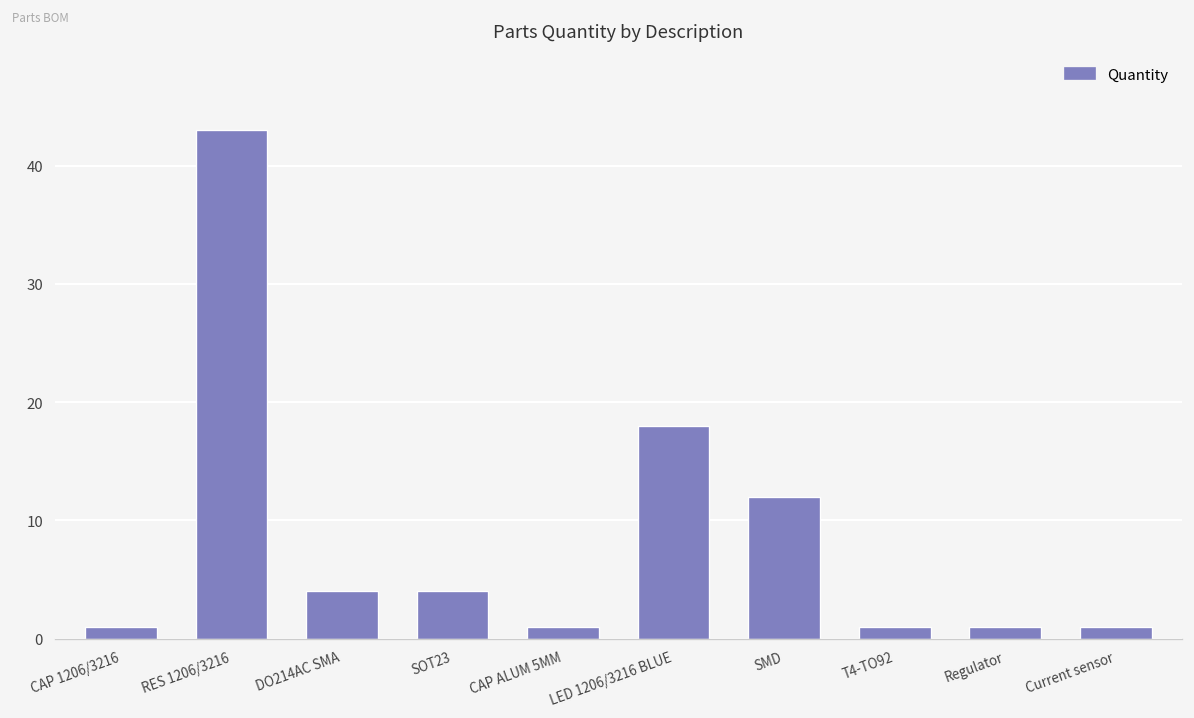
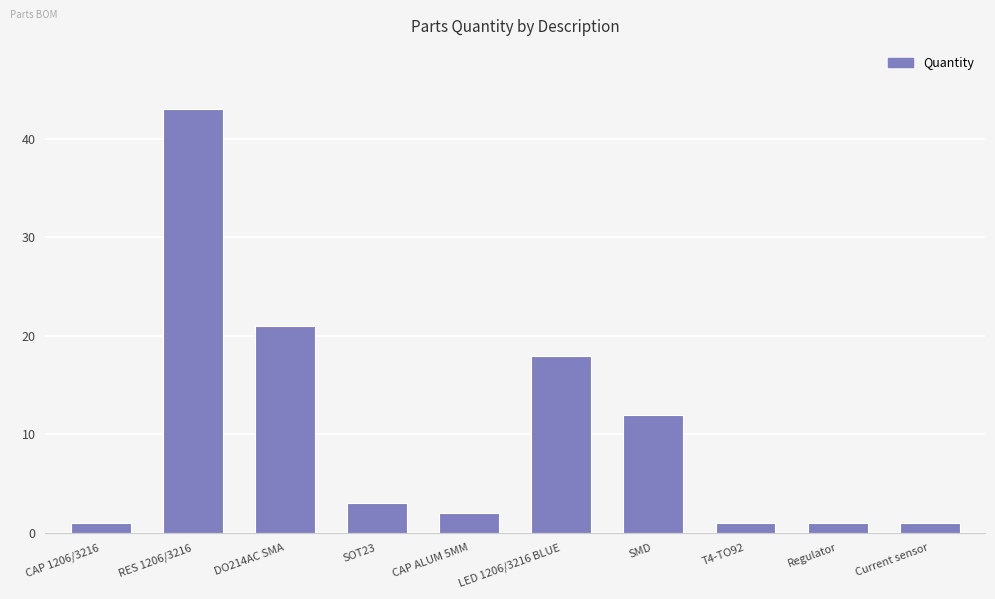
  {
    "CAP 1206/3216": 1,
    "RES 1206/3216": 43,
-   "DO214AC SMA": 4,
-   "SOT23": 4,
-   "CAP ALUM 5MM": 1,
+   "DO214AC SMA": 21,
+   "SOT23": 3,
+   "CAP ALUM 5MM": 2,
    "LED 1206/3216 BLUE": 18,
    "SMD": 12,
    "T4-TO92": 1,
    "Regulator": 1,
    "Current sensor": 1
  }
